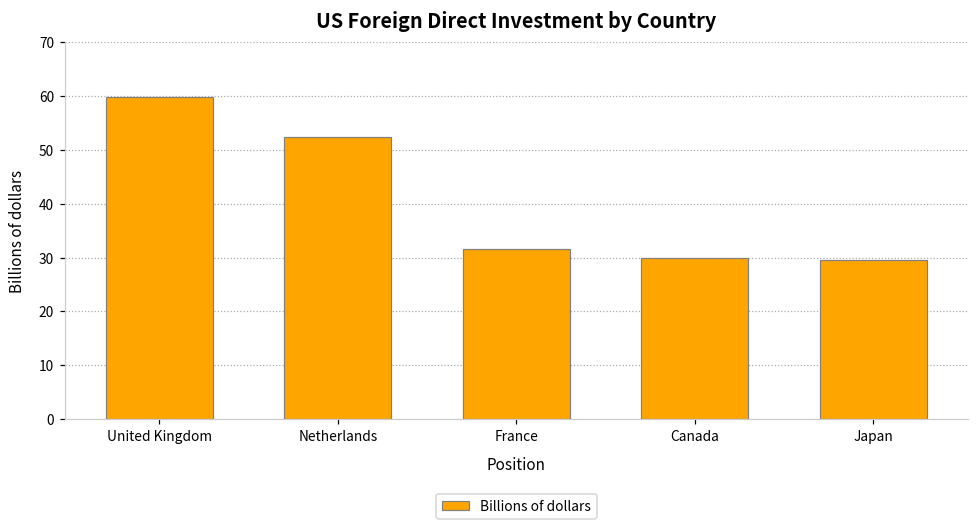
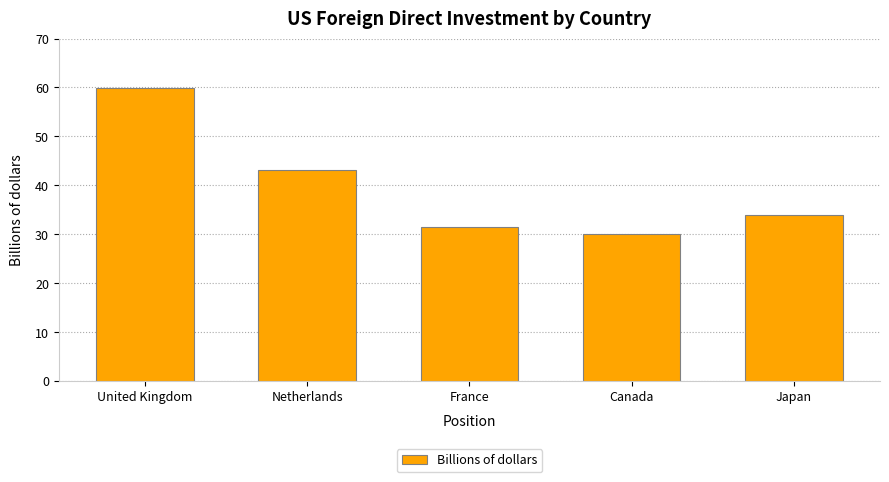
  {
    "United Kingdom": 60,
-   "Netherlands": 52,
+   "Netherlands": 43,
    "France": 32,
    "Canada": 30,
-   "Japan": 30
+   "Japan": 34
  }
